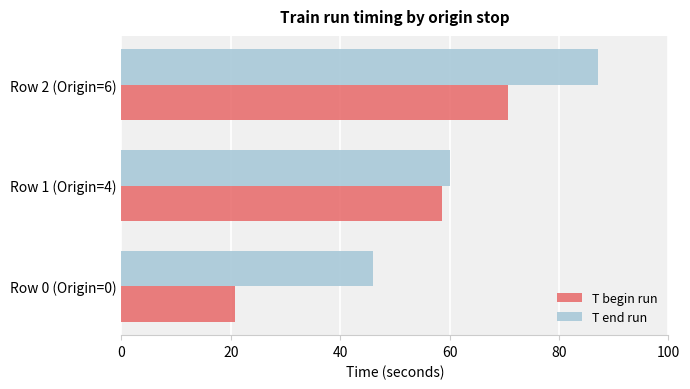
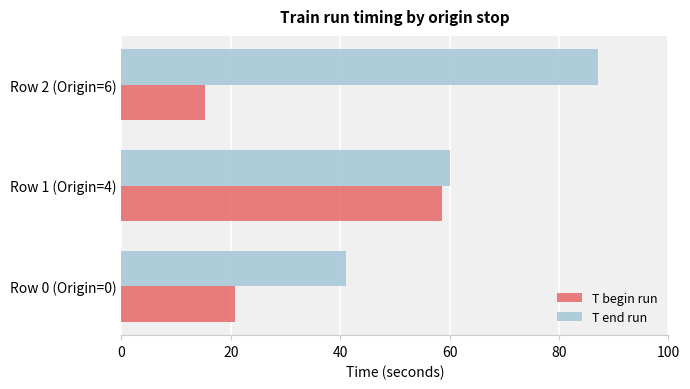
  {
    "T begin run": {
-     "Row 2 (Origin=6)": 71,
+     "Row 2 (Origin=6)": 15,
      "Row 1 (Origin=4)": 59,
      "Row 0 (Origin=0)": 21
    },
    "T end run": {
      "Row 2 (Origin=6)": 87,
      "Row 1 (Origin=4)": 60,
-     "Row 0 (Origin=0)": 46
+     "Row 0 (Origin=0)": 41
    }
  }
